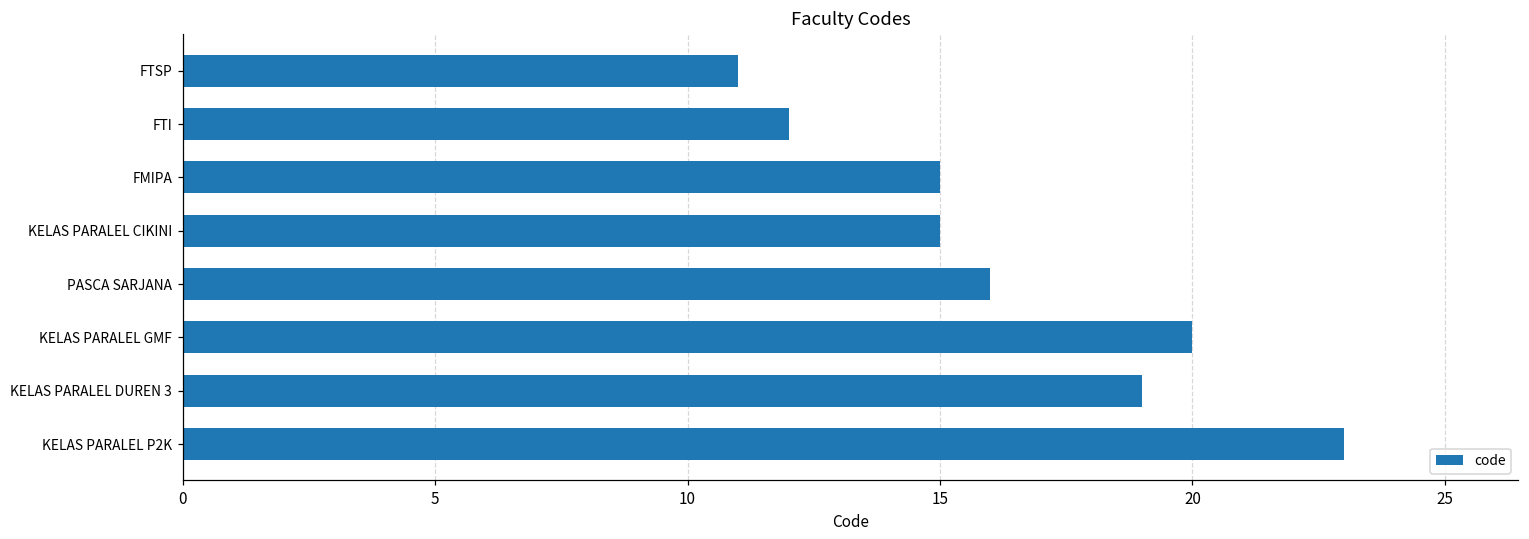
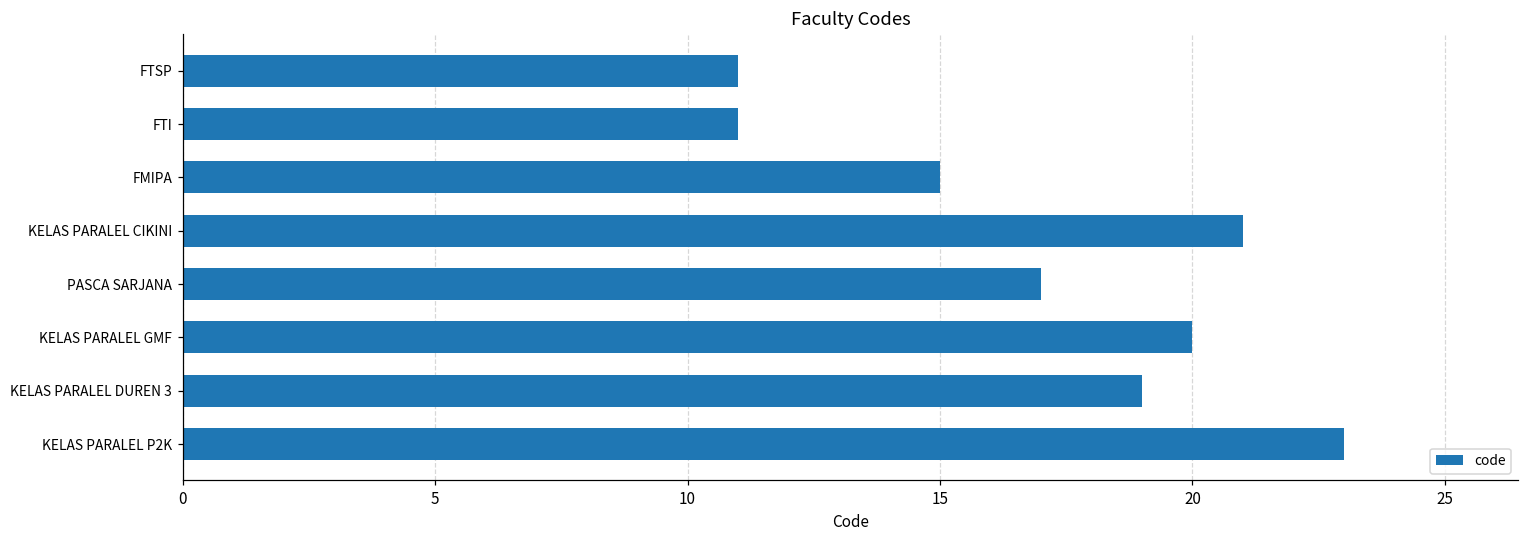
  {
    "FTSP": 11,
-   "FTI": 12,
+   "FTI": 11,
    "FMIPA": 15,
-   "KELAS PARALEL CIKINI": 15,
-   "PASCA SARJANA": 16,
+   "KELAS PARALEL CIKINI": 21,
+   "PASCA SARJANA": 17,
    "KELAS PARALEL GMF": 20,
    "KELAS PARALEL DUREN 3": 19,
    "KELAS PARALEL P2K": 23
  }
